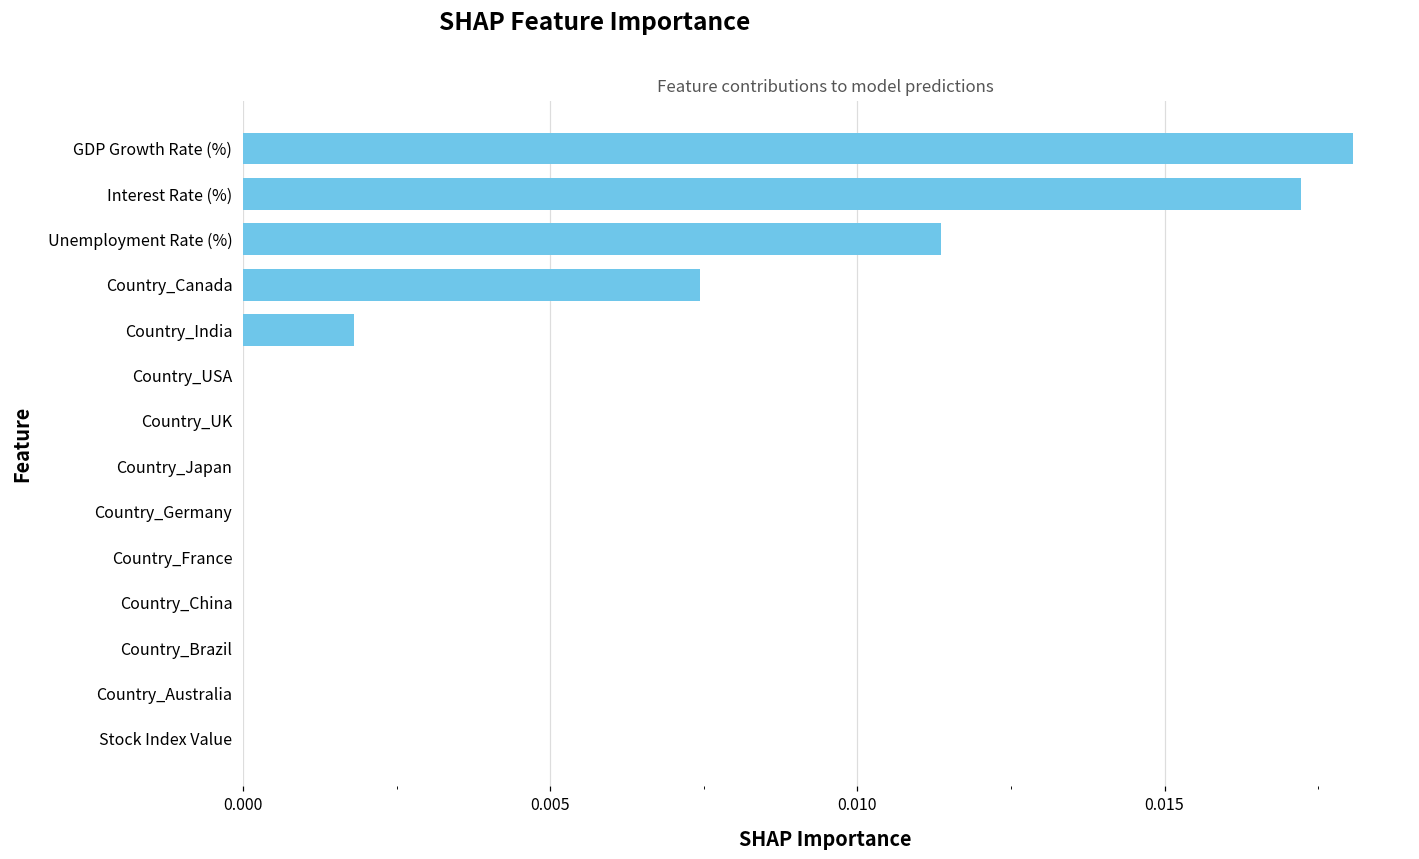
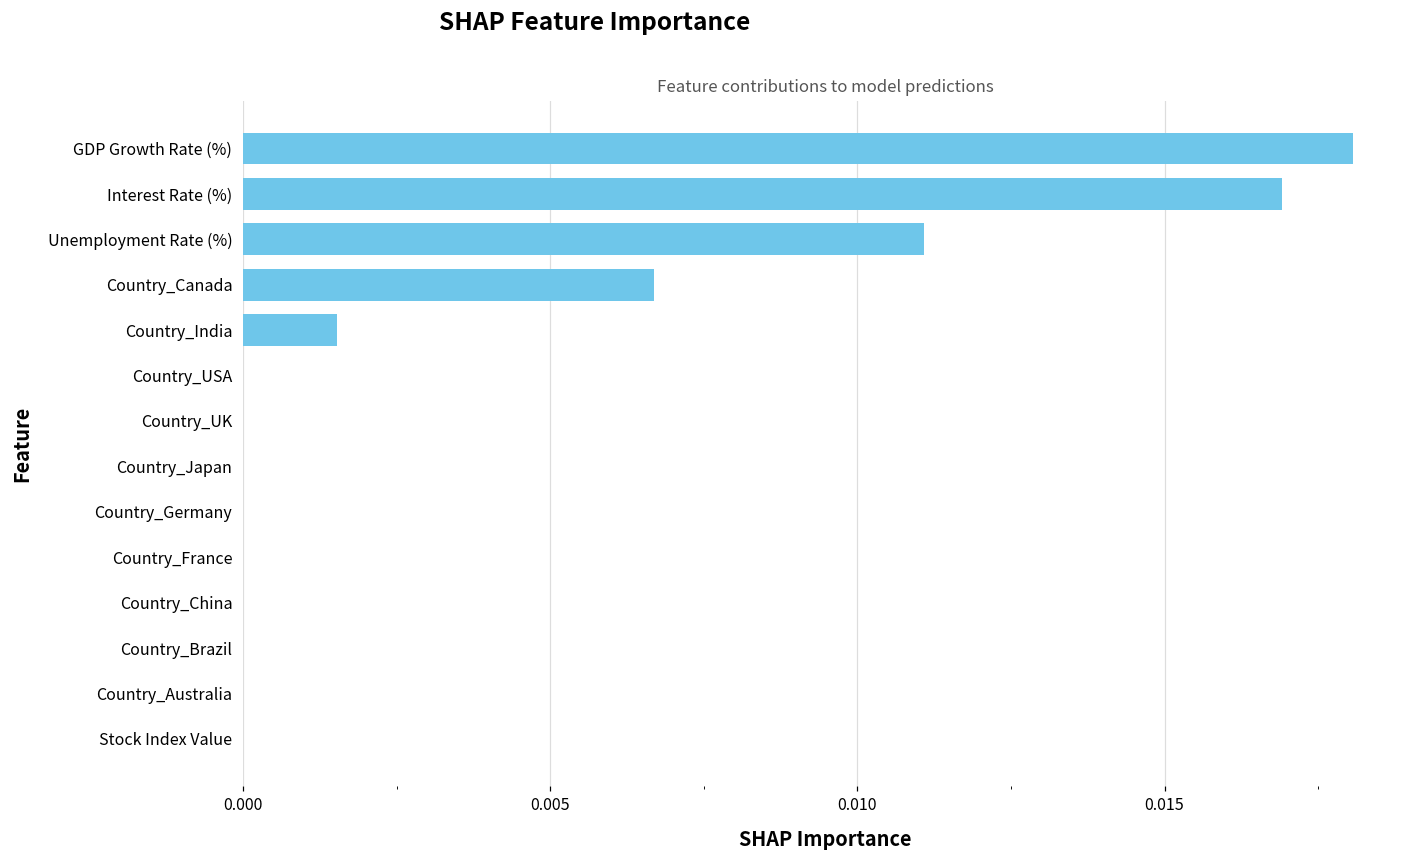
  {
    "GDP Growth Rate (%)": 0.0181,
-   "Interest Rate (%)": 0.0172,
-   "Unemployment Rate (%)": 0.0114,
-   "Country_Canada": 0.0074,
-   "Country_India": 0.0018,
+   "Interest Rate (%)": 0.0169,
+   "Unemployment Rate (%)": 0.0111,
+   "Country_Canada": 0.0067,
+   "Country_India": 0.0015,
    "Country_USA": 0.0000,
    "Country_UK": 0.0000,
    "Country_Japan": 0.0000,
    "Country_Germany": 0.0000,
    "Country_France": 0.0000,
    "Country_China": 0.0000,
    "Country_Brazil": 0.0000,
    "Country_Australia": 0.0000,
    "Stock Index Value": 0.0000
  }
